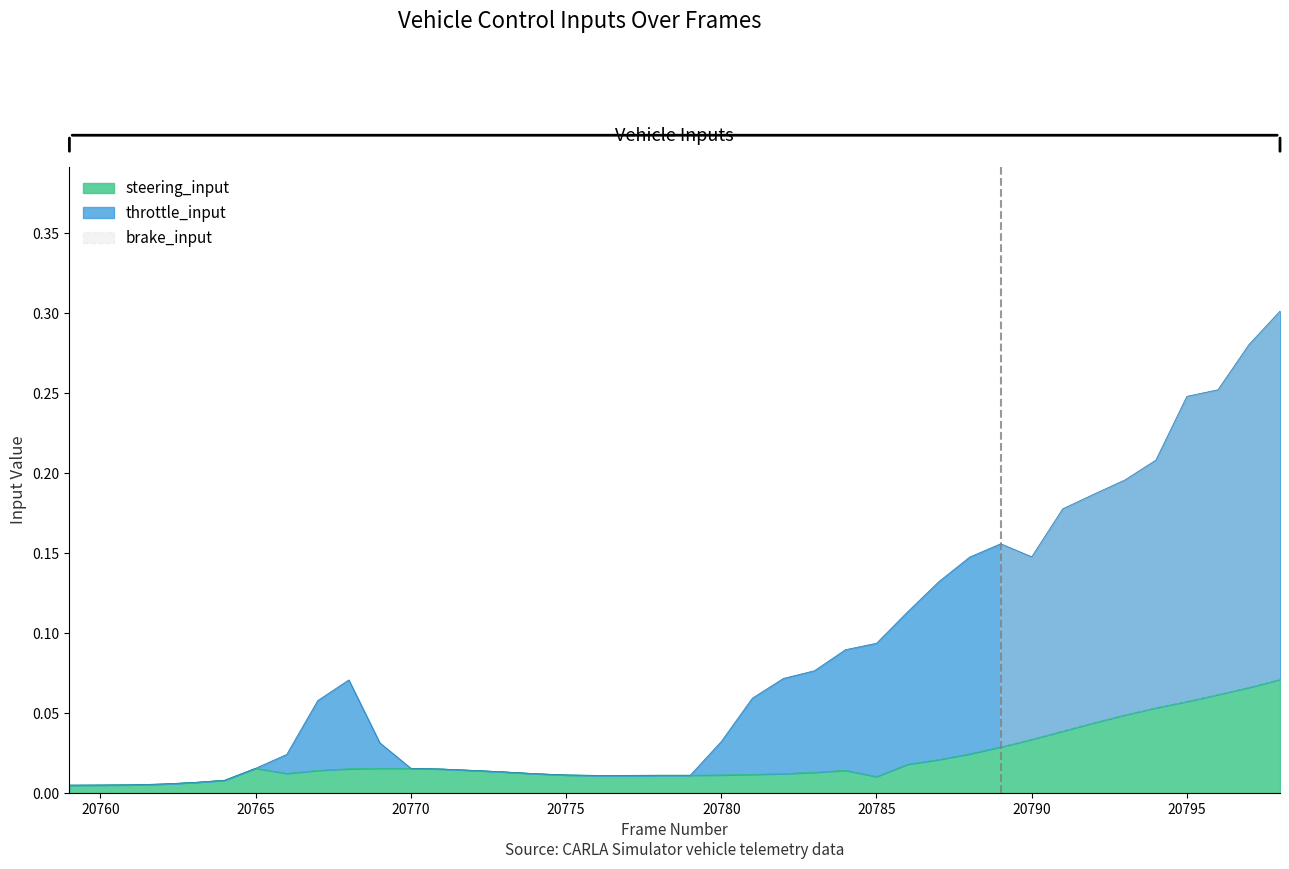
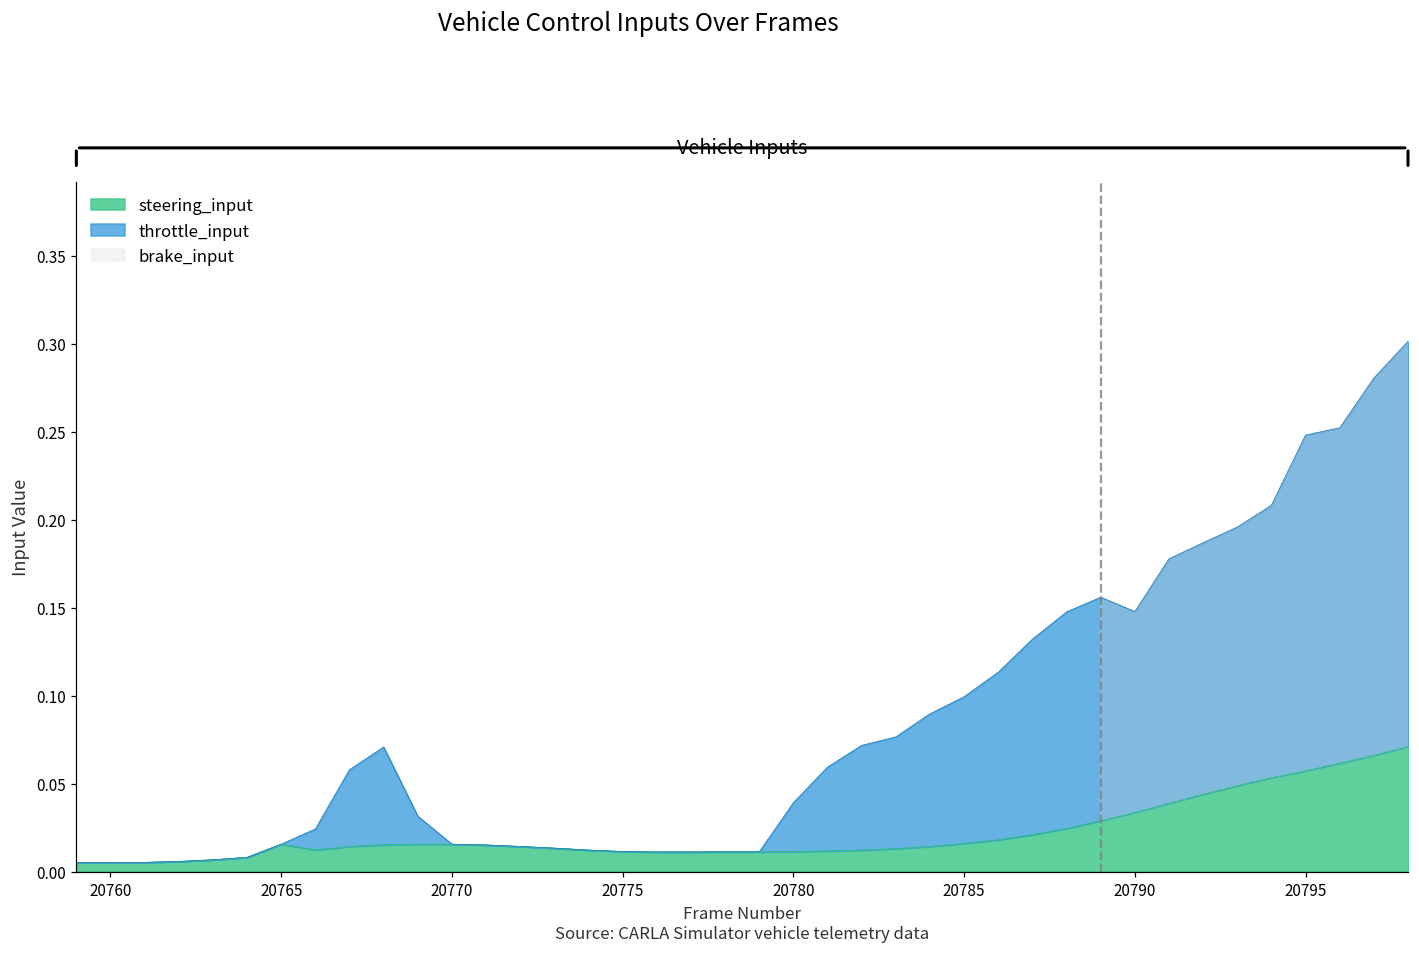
  {
    "steering_input": {
      "20780": 0.011,
-     "20785": 0.010,
+     "20785": 0.016,
      "20790": 0.034,
      "20795": 0.057
    },
    "throttle_input": {
-     "20780": 0.021,
+     "20780": 0.028,
      "20785": 0.083
    }
  }
